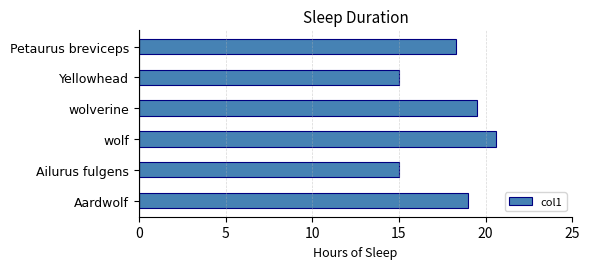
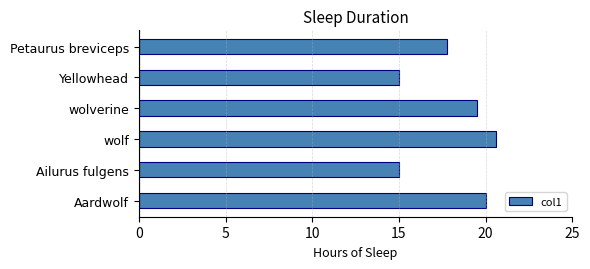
  {
-   "Petaurus breviceps": 18.3,
+   "Petaurus breviceps": 17.8,
    "Yellowhead": 15.0,
    "wolverine": 19.5,
    "wolf": 20.6,
    "Ailurus fulgens": 15.0,
-   "Aardwolf": 19
+   "Aardwolf": 20
  }
